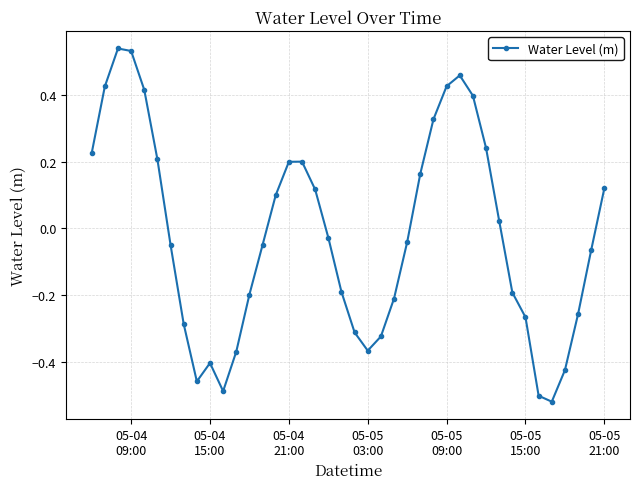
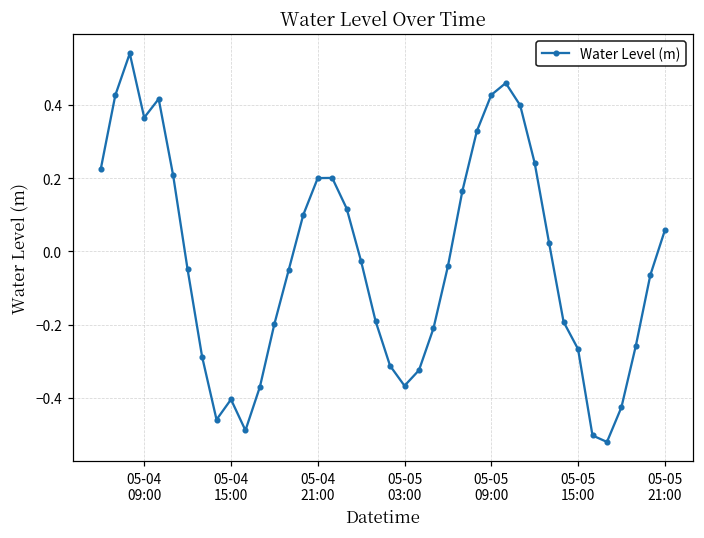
  {
-   "05-04 09:00": 0.53,
+   "05-04 09:00": 0.37,
    "05-04 15:00": -0.40,
    "05-04 21:00": 0.20,
    "05-05 03:00": -0.37,
    "05-05 09:00": 0.43,
    "05-05 15:00": -0.27,
-   "05-05 21:00": 0.12
+   "05-05 21:00": 0.06
  }
